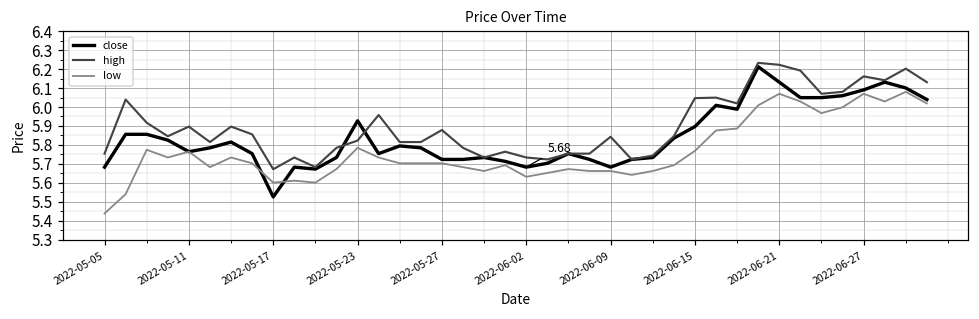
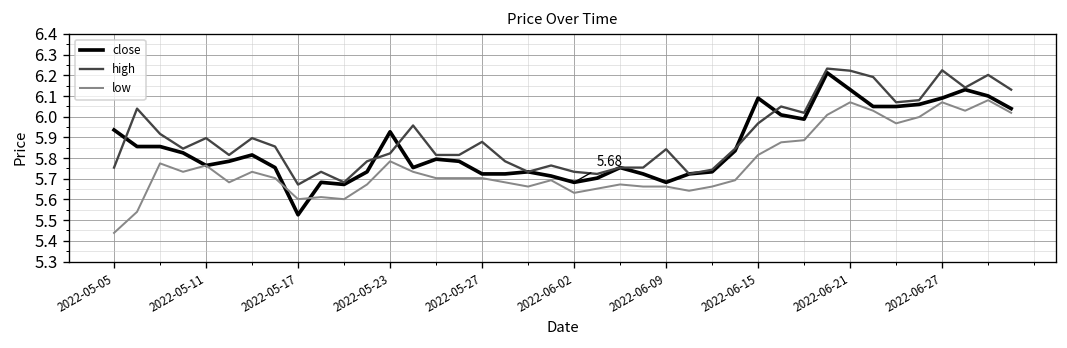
  {
    "close": {
-     "2022-05-05": 5.68,
+     "2022-05-05": 5.94,
      "2022-05-17": 5.53,
      "2022-05-23": 5.93,
      "2022-05-27": 5.72,
      "2022-06-09": 5.68,
-     "2022-06-15": 5.90,
+     "2022-06-15": 6.09,
      "2022-06-21": 6.13,
      "2022-06-27": 6.09
    },
    "high": {
      "2022-05-05": 5.75,
      "2022-05-11": 5.90,
      "2022-05-17": 5.67,
      "2022-05-23": 5.82,
      "2022-05-27": 5.88,
      "2022-06-02": 5.73,
      "2022-06-09": 5.84,
-     "2022-06-15": 6.05,
+     "2022-06-15": 5.97,
      "2022-06-21": 6.22,
-     "2022-06-27": 6.16
+     "2022-06-27": 6.22
    },
    "low": {
      "2022-05-05": 5.44,
      "2022-05-17": 5.60,
      "2022-05-23": 5.78,
      "2022-05-27": 5.70,
      "2022-06-02": 5.63,
      "2022-06-09": 5.66,
-     "2022-06-15": 5.77,
+     "2022-06-15": 5.82,
      "2022-06-21": 6.07,
      "2022-06-27": 6.07
    }
  }
